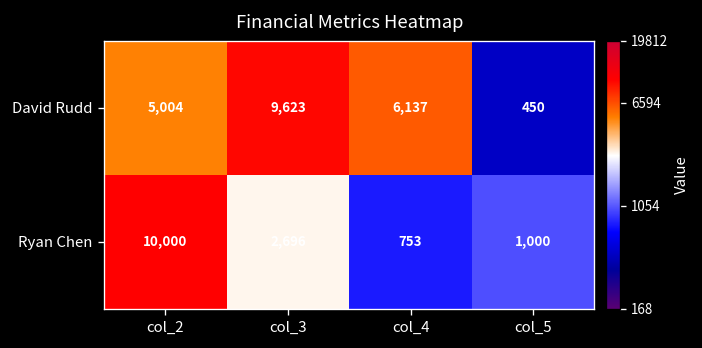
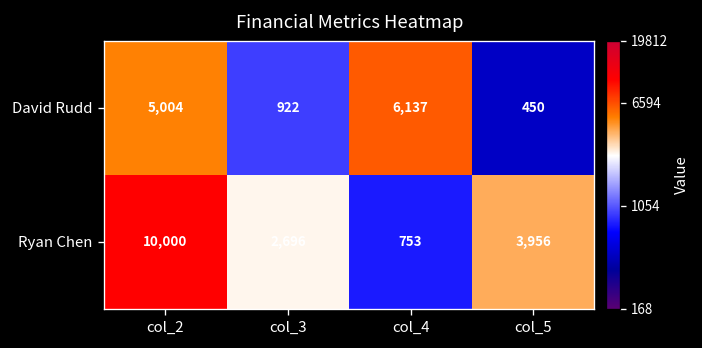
  {
    "David Rudd": {
      "col_2": "5,004",
-     "col_3": "9,623",
+     "col_3": "922",
      "col_4": "6,137",
      "col_5": "450"
    },
    "Ryan Chen": {
      "col_2": "10,000",
      "col_4": "753",
-     "col_5": "1,000"
+     "col_5": "3,956"
    }
  }
